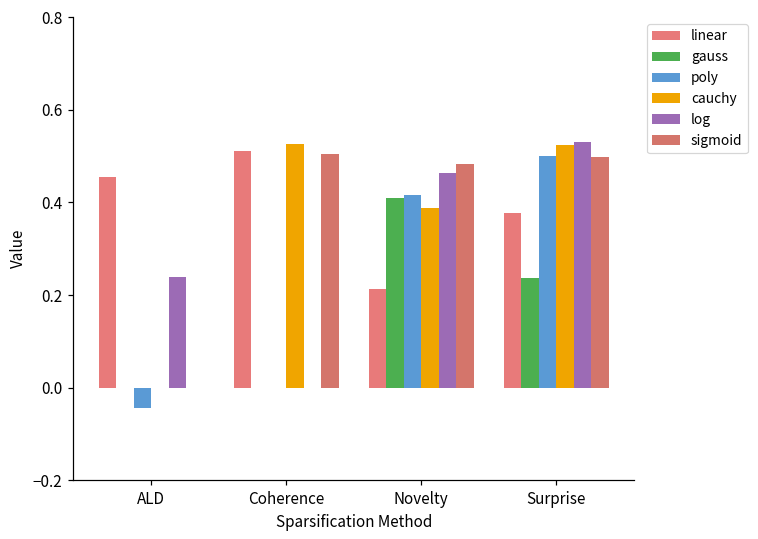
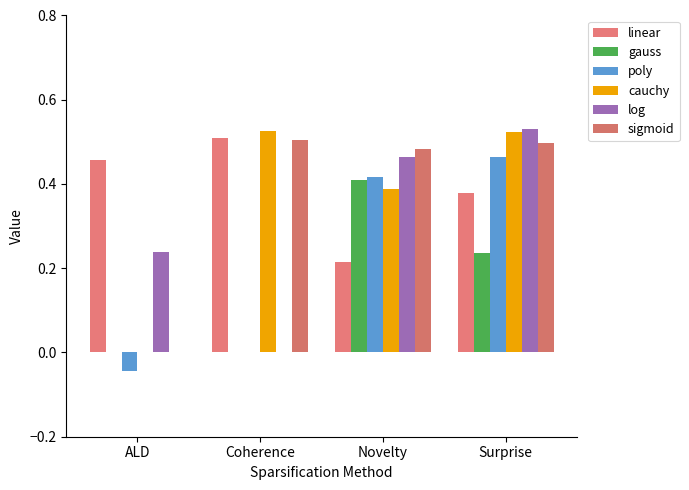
  {
    "gauss": {
      "ALD": 0.00,
      "Coherence": 0.00,
      "Novelty": 0.41,
      "Surprise": 0.24
    },
    "poly": {
      "ALD": -0.04,
      "Coherence": 0.00,
      "Novelty": 0.42,
-     "Surprise": 0.50
+     "Surprise": 0.46
    },
    "cauchy": {
      "ALD": 0.00,
      "Coherence": 0.52,
      "Novelty": 0.39,
      "Surprise": 0.52
    },
    "log": {
      "ALD": 0.24,
      "Coherence": 0.00,
      "Novelty": 0.46,
      "Surprise": 0.53
    }
  }
